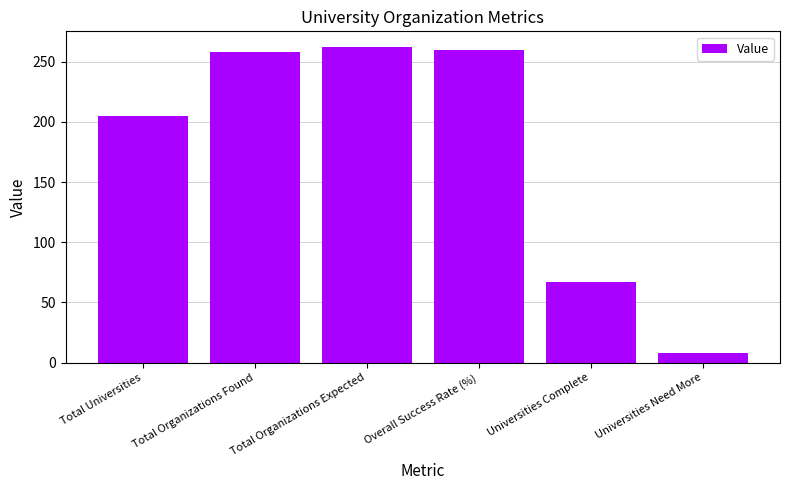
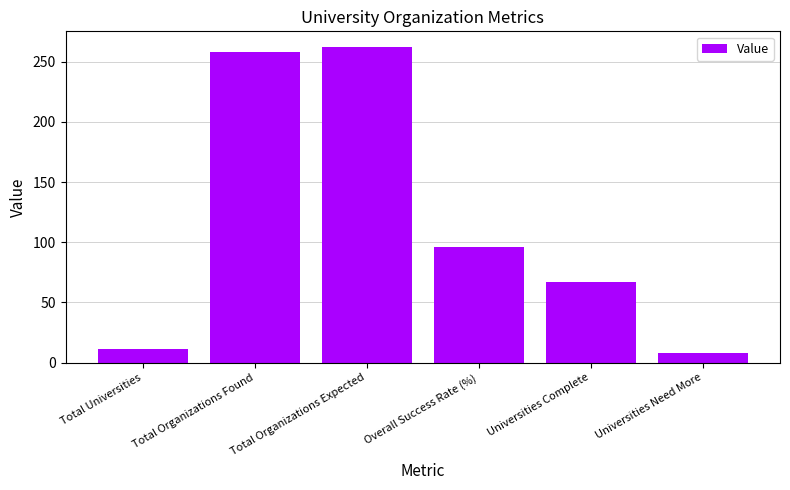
  {
-   "Total Universities": 205,
+   "Total Universities": 11,
    "Total Organizations Found": 258,
    "Total Organizations Expected": 262,
-   "Overall Success Rate (%)": 260,
+   "Overall Success Rate (%)": 96,
    "Universities Complete": 67,
    "Universities Need More": 8
  }
